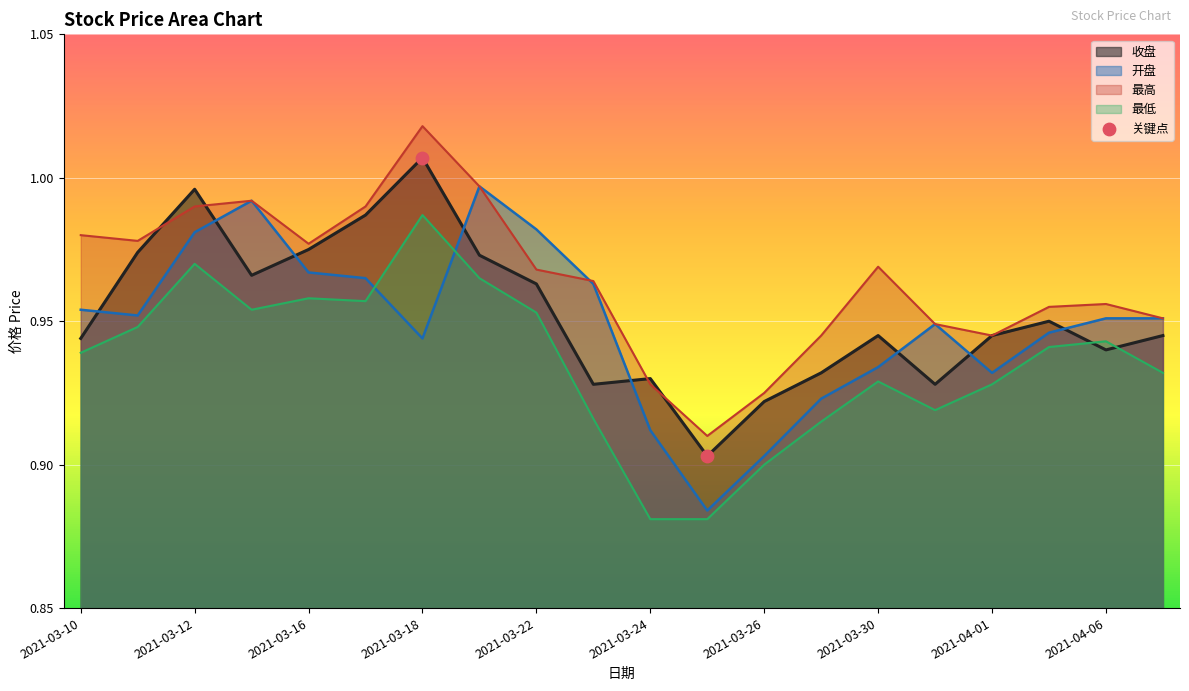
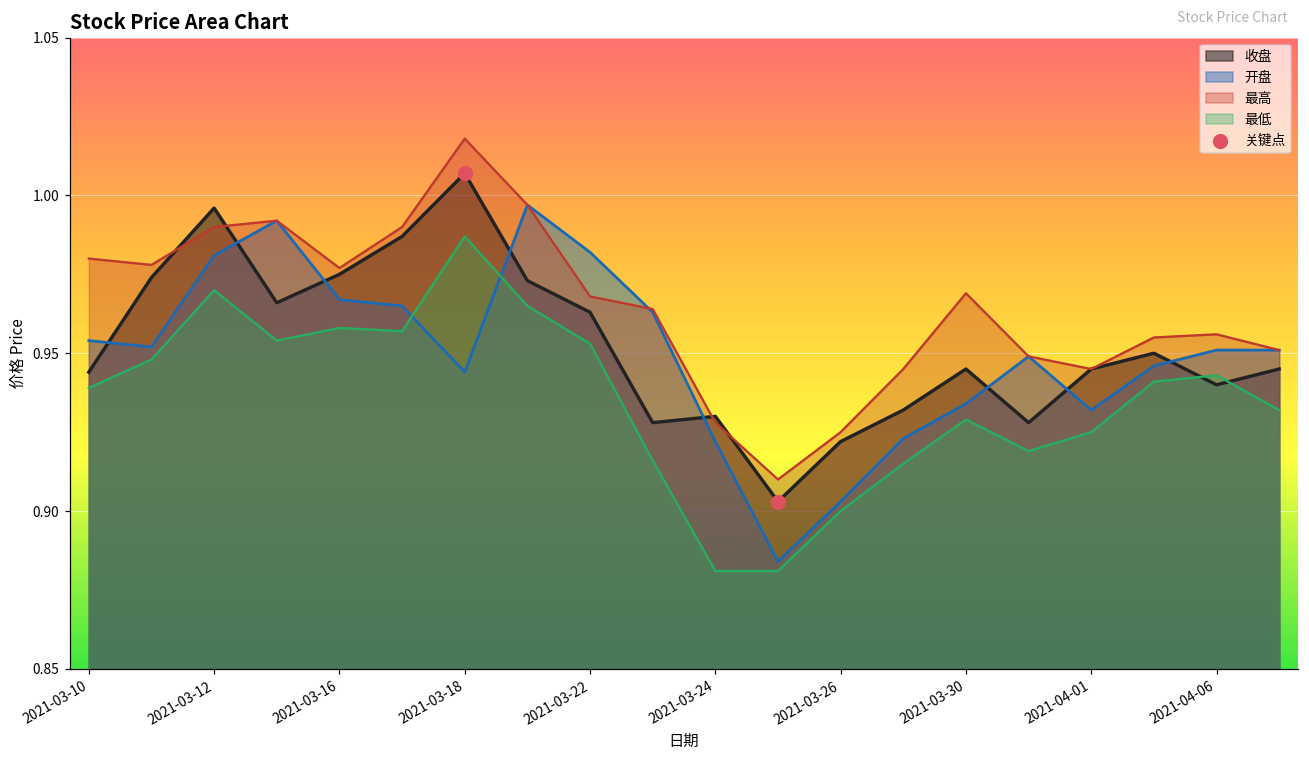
  {
    "收盘": {
      "2021-03-10": 0.944,
      "2021-03-12": 0.996,
      "2021-03-16": 0.975,
      "2021-03-22": 0.963,
      "2021-03-24": 0.930,
      "2021-03-26": 0.922,
      "2021-03-30": 0.945,
      "2021-04-06": 0.940
    },
    "开盘": {
      "2021-03-10": 0.954,
      "2021-03-12": 0.981,
      "2021-03-16": 0.967,
      "2021-03-18": 0.944,
      "2021-03-22": 0.982,
-     "2021-03-24": 0.912,
+     "2021-03-24": 0.922,
      "2021-03-26": 0.903,
      "2021-03-30": 0.934,
      "2021-04-01": 0.932,
      "2021-04-06": 0.951
    },
    "最高": {
      "2021-03-10": 0.980,
      "2021-03-12": 0.990,
      "2021-03-16": 0.977,
      "2021-03-18": 1.018,
      "2021-03-22": 0.968,
      "2021-03-24": 0.928,
      "2021-03-26": 0.925,
      "2021-03-30": 0.969,
      "2021-04-06": 0.956
    },
    "最低": {
      "2021-03-10": 0.939,
      "2021-03-12": 0.970,
      "2021-03-16": 0.958,
      "2021-03-18": 0.987,
      "2021-03-22": 0.953,
      "2021-03-24": 0.881,
      "2021-03-26": 0.900,
      "2021-03-30": 0.929,
-     "2021-04-01": 0.928,
+     "2021-04-01": 0.925,
      "2021-04-06": 0.943
    }
  }
